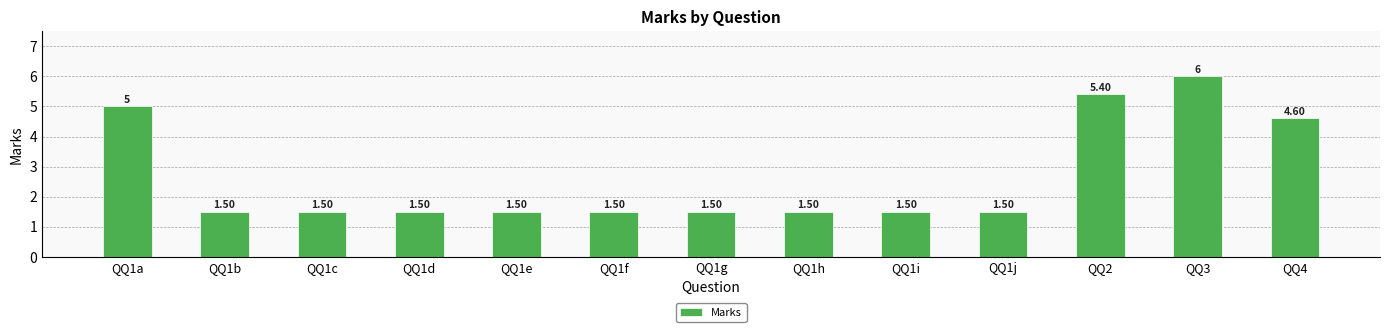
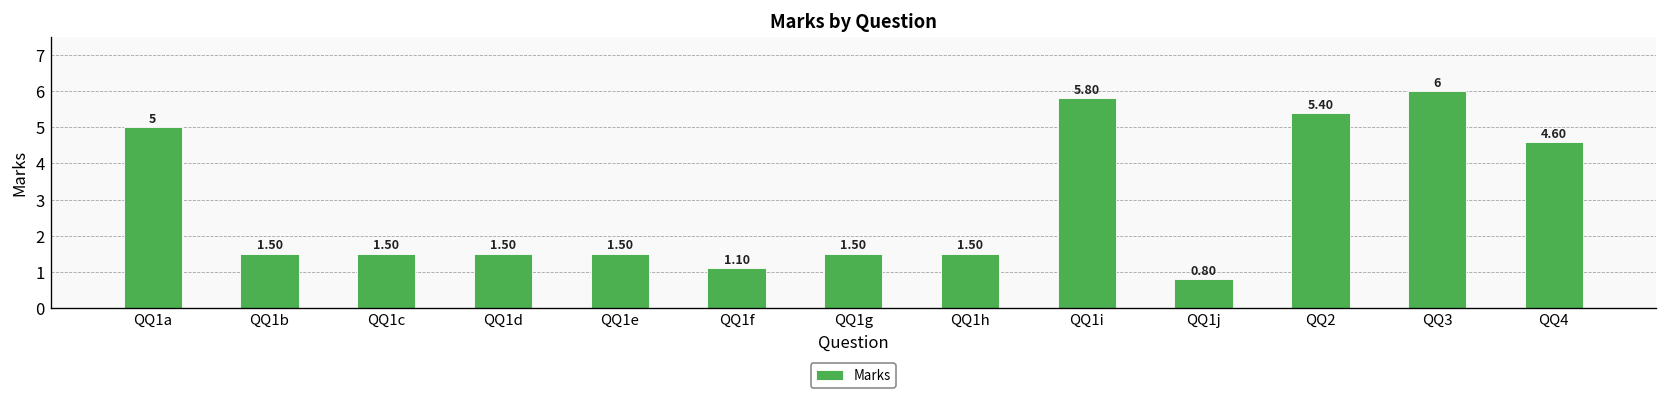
  {
    "QQ1a": 5,
    "QQ1b": 1.50,
    "QQ1c": 1.50,
    "QQ1d": 1.50,
    "QQ1e": 1.50,
-   "QQ1f": 1.50,
+   "QQ1f": 1.10,
    "QQ1g": 1.50,
    "QQ1h": 1.50,
-   "QQ1i": 1.50,
-   "QQ1j": 1.50,
+   "QQ1i": 5.80,
+   "QQ1j": 0.80,
    "QQ2": 5.40,
    "QQ3": 6,
    "QQ4": 4.60
  }
